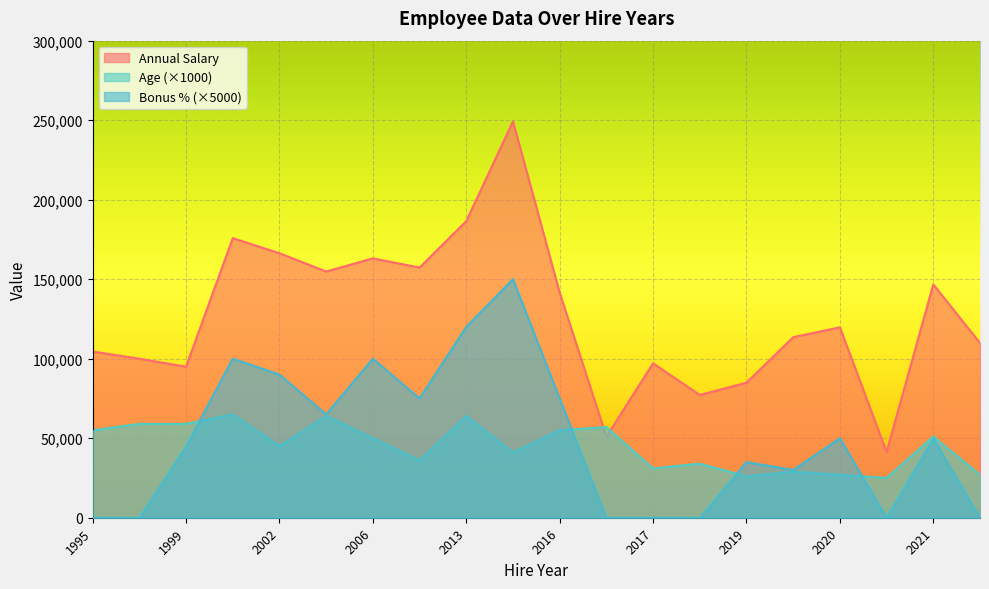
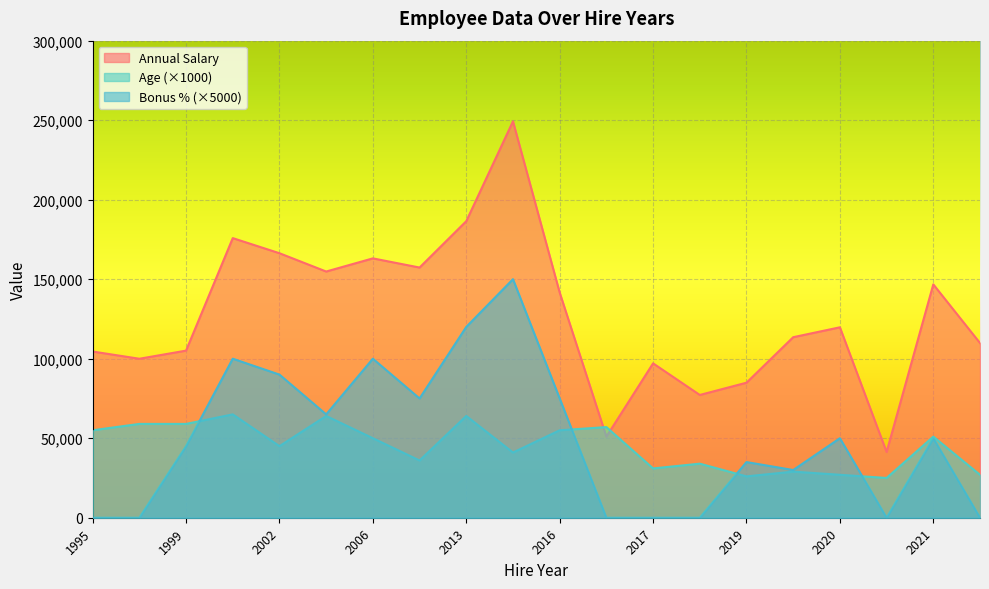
  {
    "Annual Salary": {
      "1995": "105,000",
-     "1999": "95,000",
+     "1999": "105,000",
      "2006": "163,000",
      "2016": "142,000"
    }
  }
